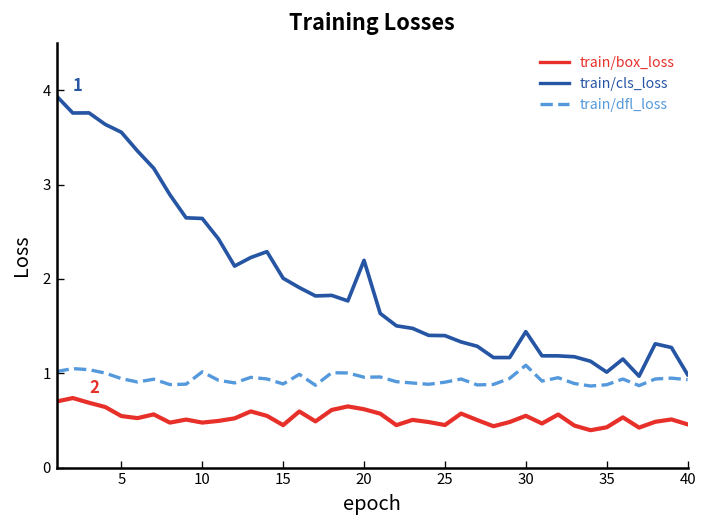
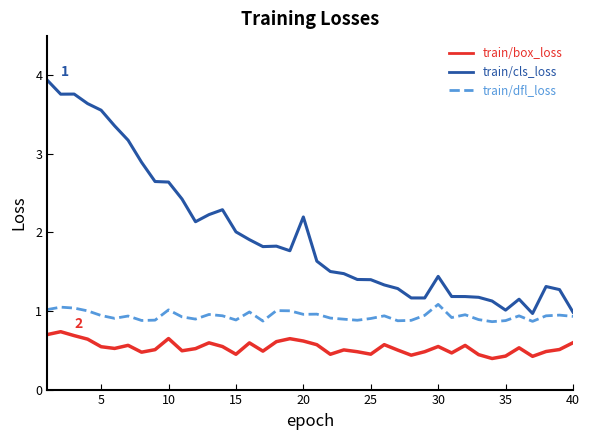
  {
    "train/box_loss": {
      "5": 0.5,
-     "10": 0.5,
+     "10": 0.6,
      "15": 0.4,
      "20": 0.6,
      "25": 0.5,
      "30": 0.5,
      "35": 0.4,
-     "40": 0.5
+     "40": 0.6
    },
    "train/cls_loss": {
      "5": 3.6,
      "10": 2.6,
      "15": 2.0,
      "20": 2.2,
      "25": 1.4,
      "30": 1.4,
      "35": 1.0,
      "40": 1.0
    },
    "train/dfl_loss": {
      "5": 0.9,
      "10": 1.0,
      "15": 0.9,
      "20": 1.0,
      "25": 0.9,
      "30": 1.1,
      "35": 0.9,
      "40": 0.9
    }
  }
